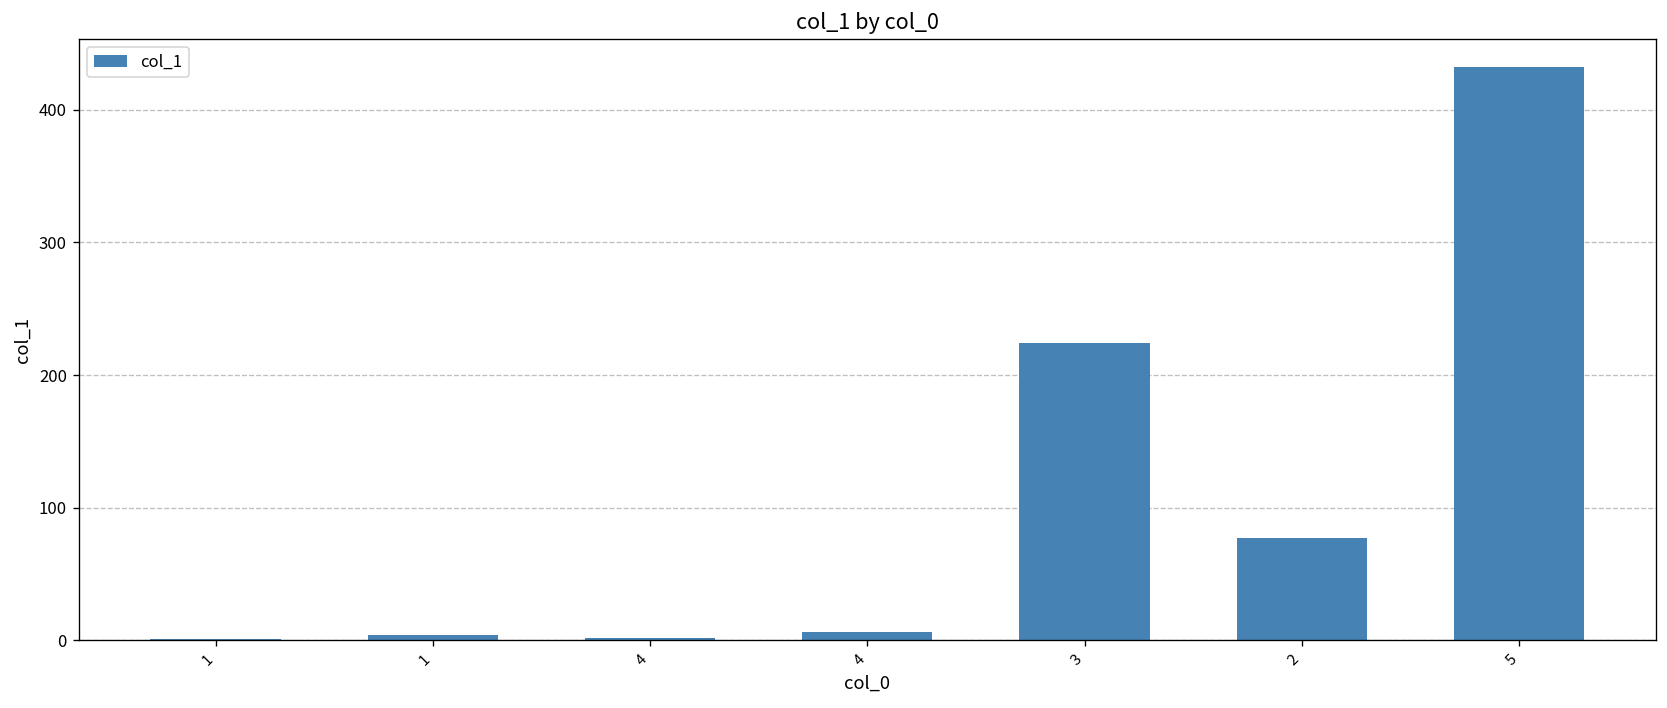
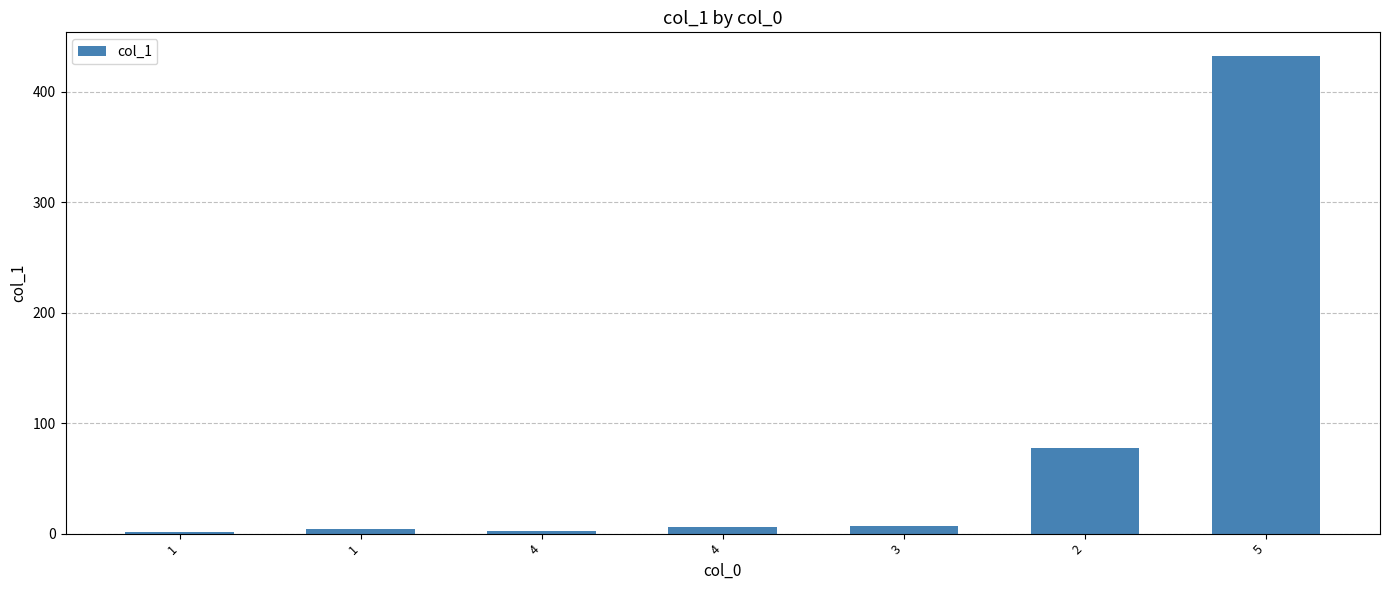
  {
-   "3": 224,
+   "3": 7,
    "2": 77,
    "5": 432
  }
